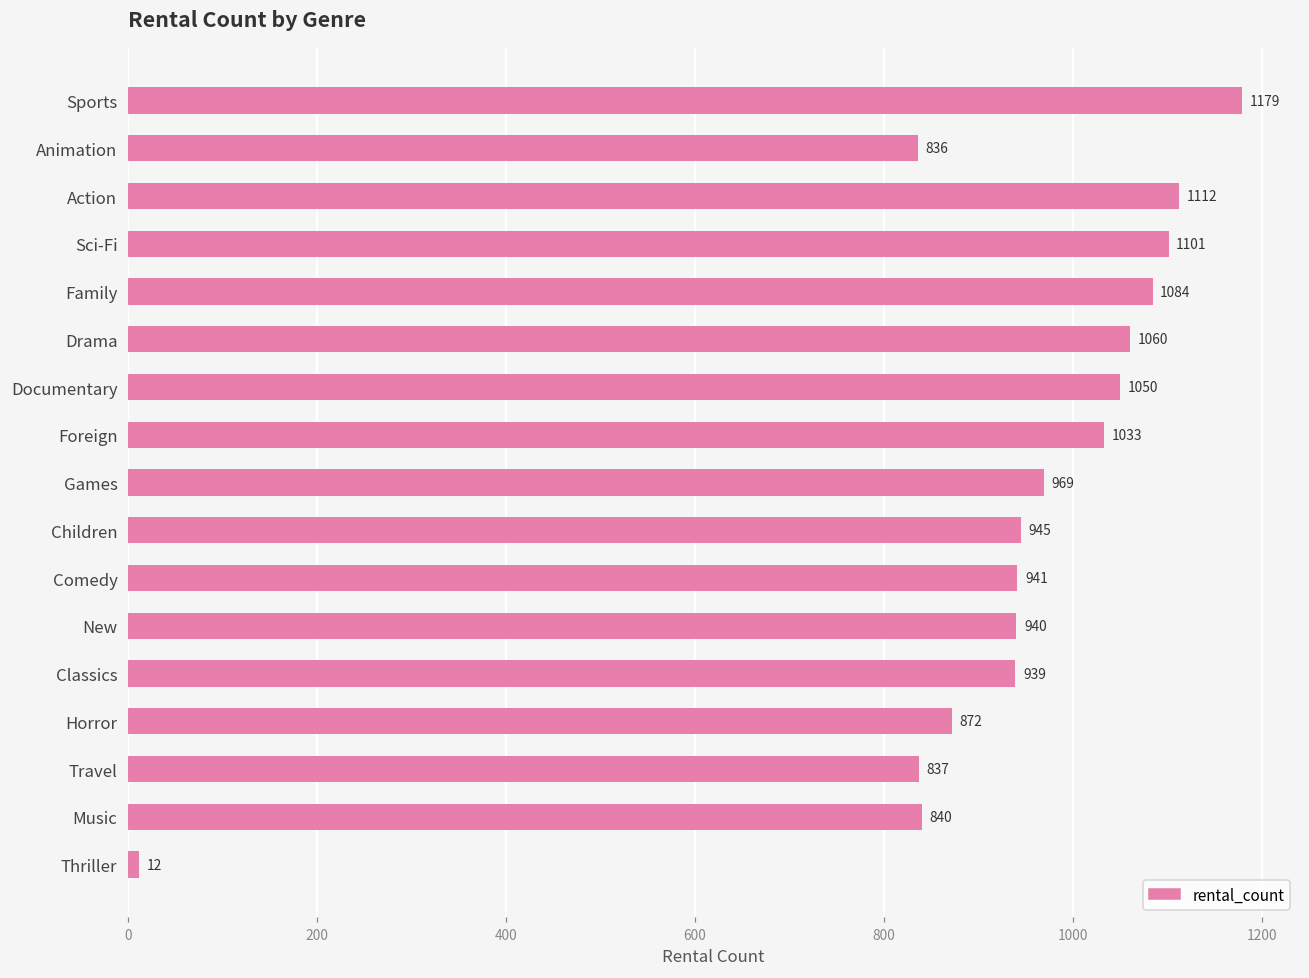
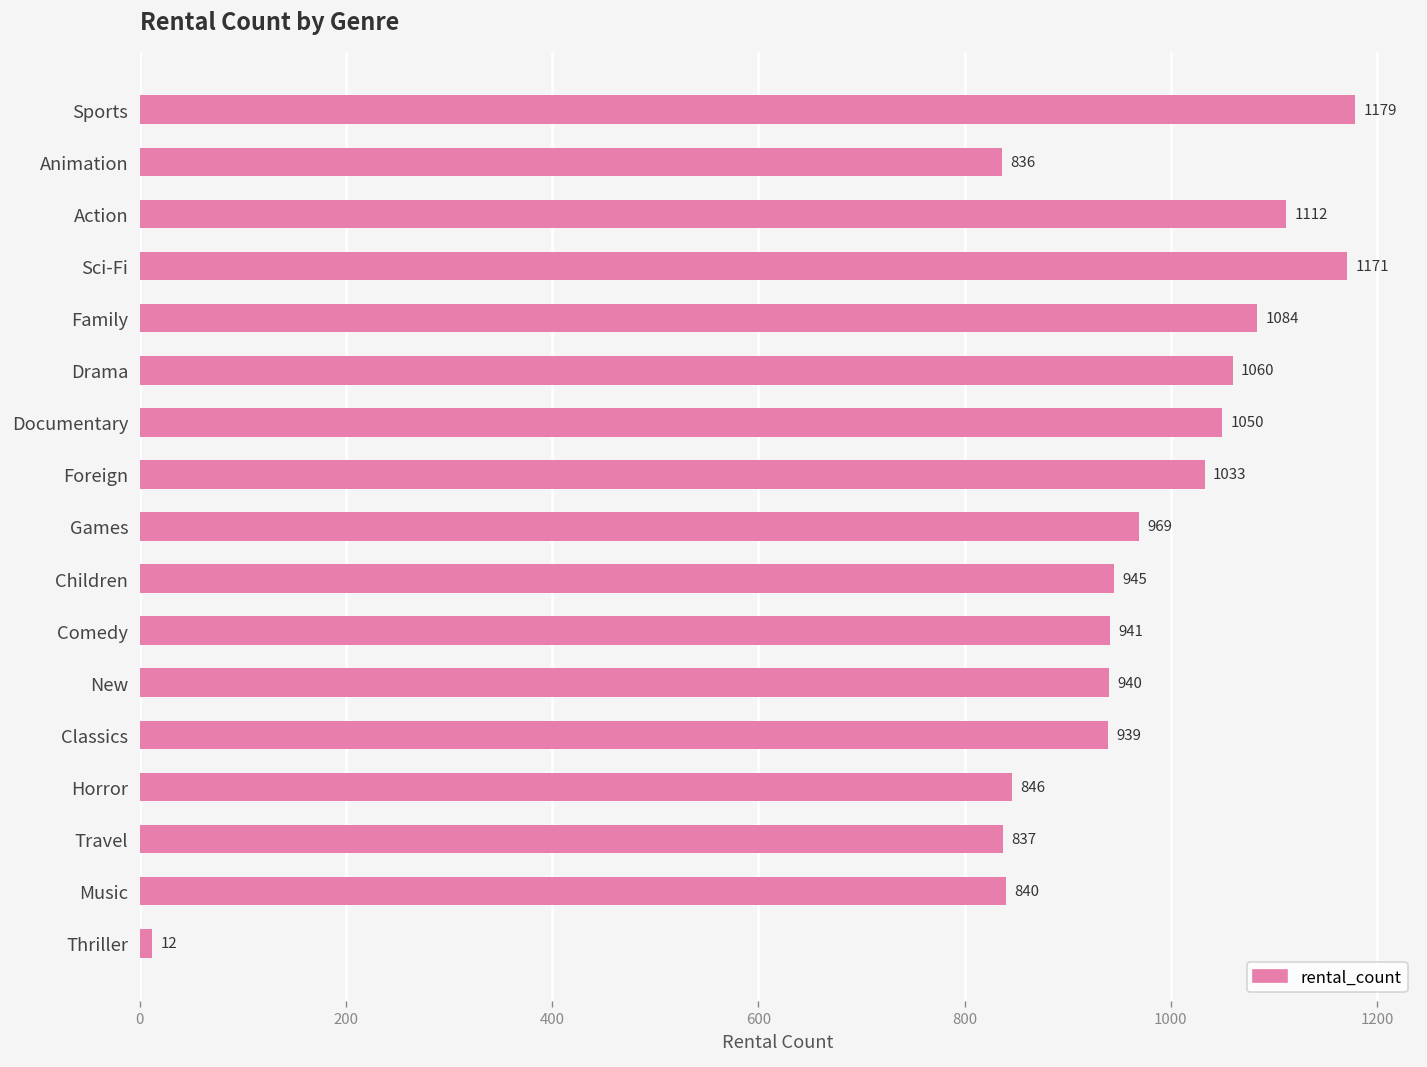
  {
    "Sports": 1179,
    "Animation": 836,
    "Action": 1112,
-   "Sci-Fi": 1101,
+   "Sci-Fi": 1171,
    "Family": 1084,
    "Drama": 1060,
    "Documentary": 1050,
    "Foreign": 1033,
    "Games": 969,
    "Children": 945,
    "Comedy": 941,
    "New": 940,
    "Classics": 939,
-   "Horror": 872,
+   "Horror": 846,
    "Travel": 837,
    "Music": 840,
    "Thriller": 12
  }
